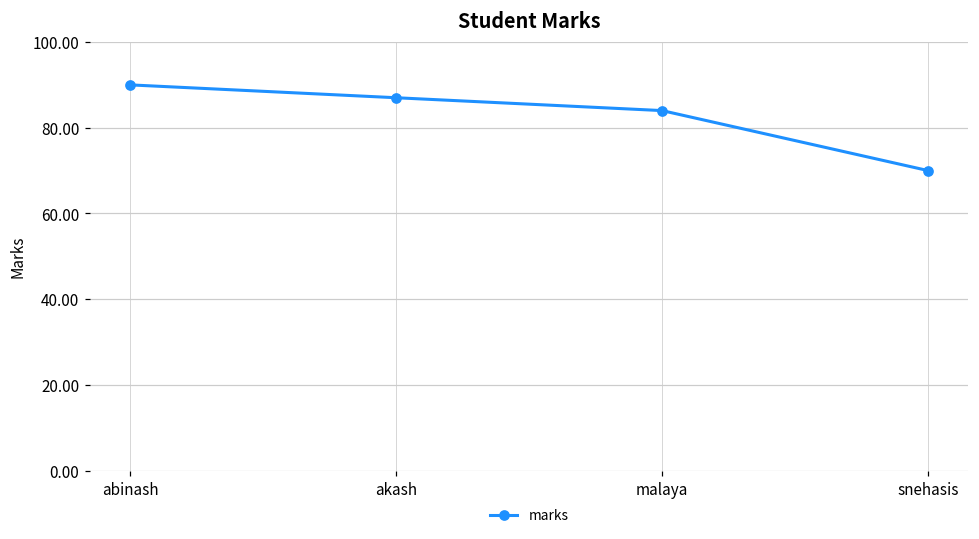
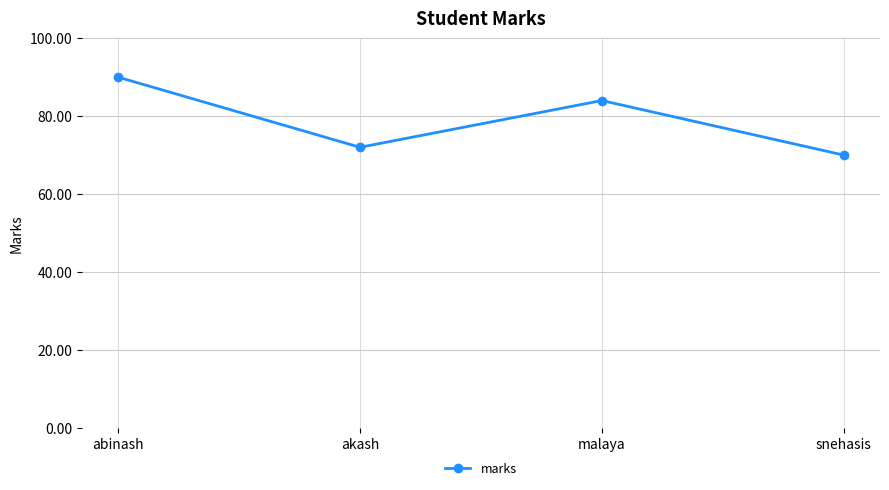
  {
    "abinash": 90,
-   "akash": 87,
+   "akash": 72,
    "malaya": 84,
    "snehasis": 70
  }
